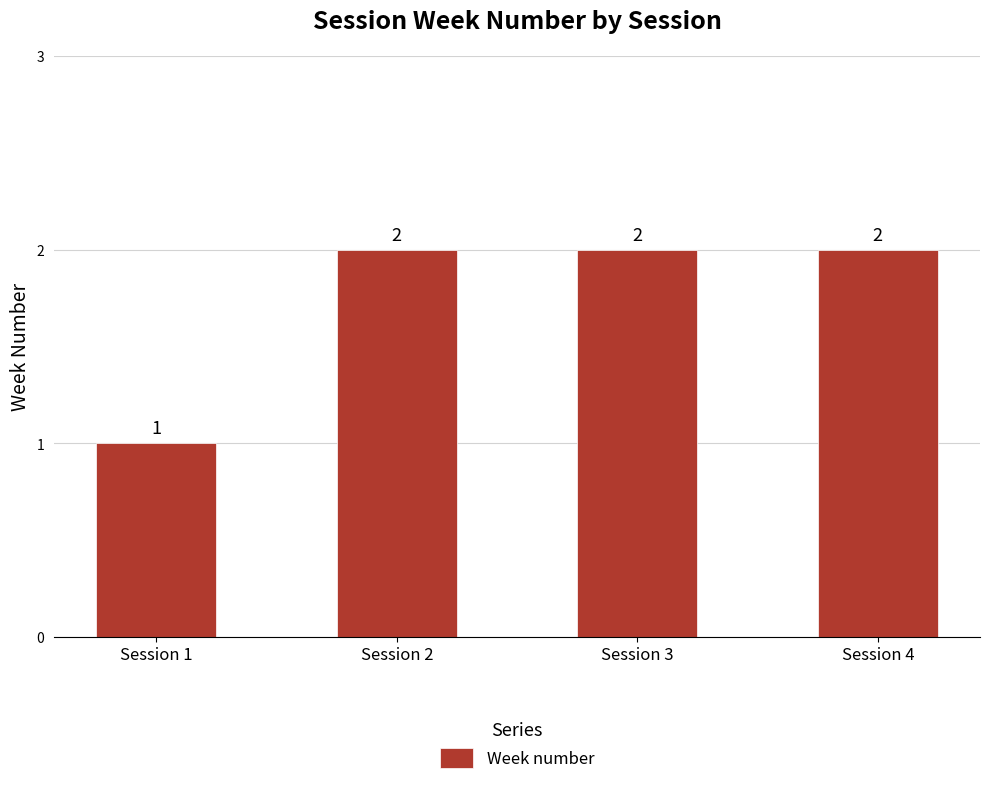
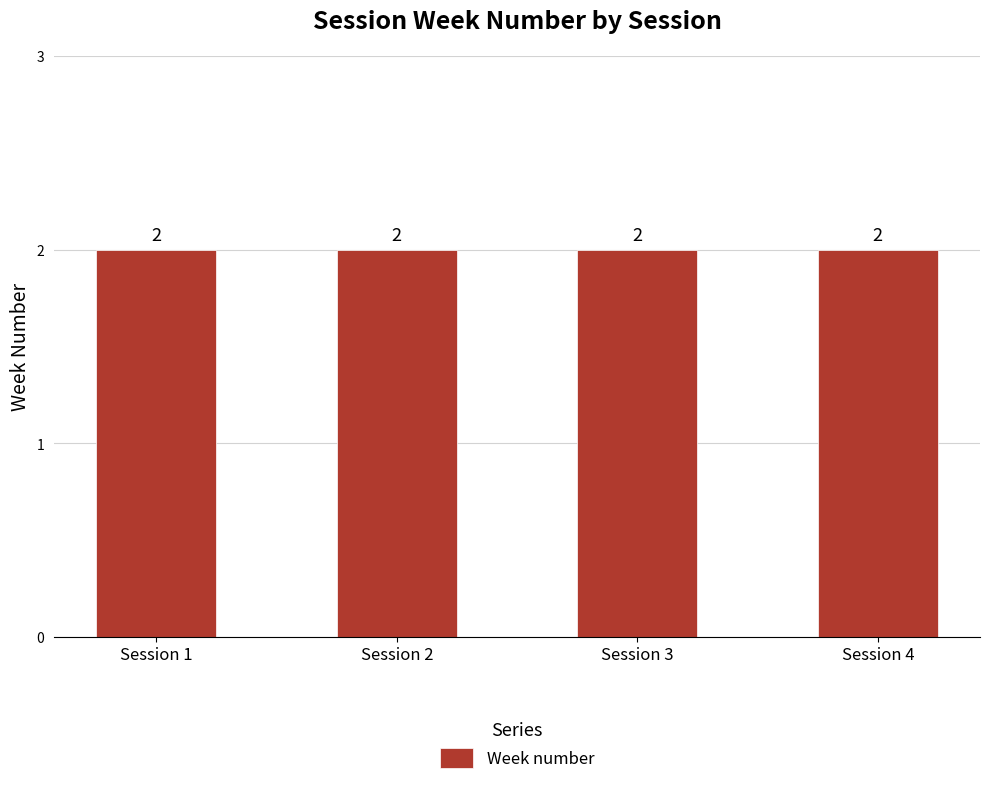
  {
-   "Session 1": 1,
+   "Session 1": 2,
    "Session 2": 2,
    "Session 3": 2,
    "Session 4": 2
  }
